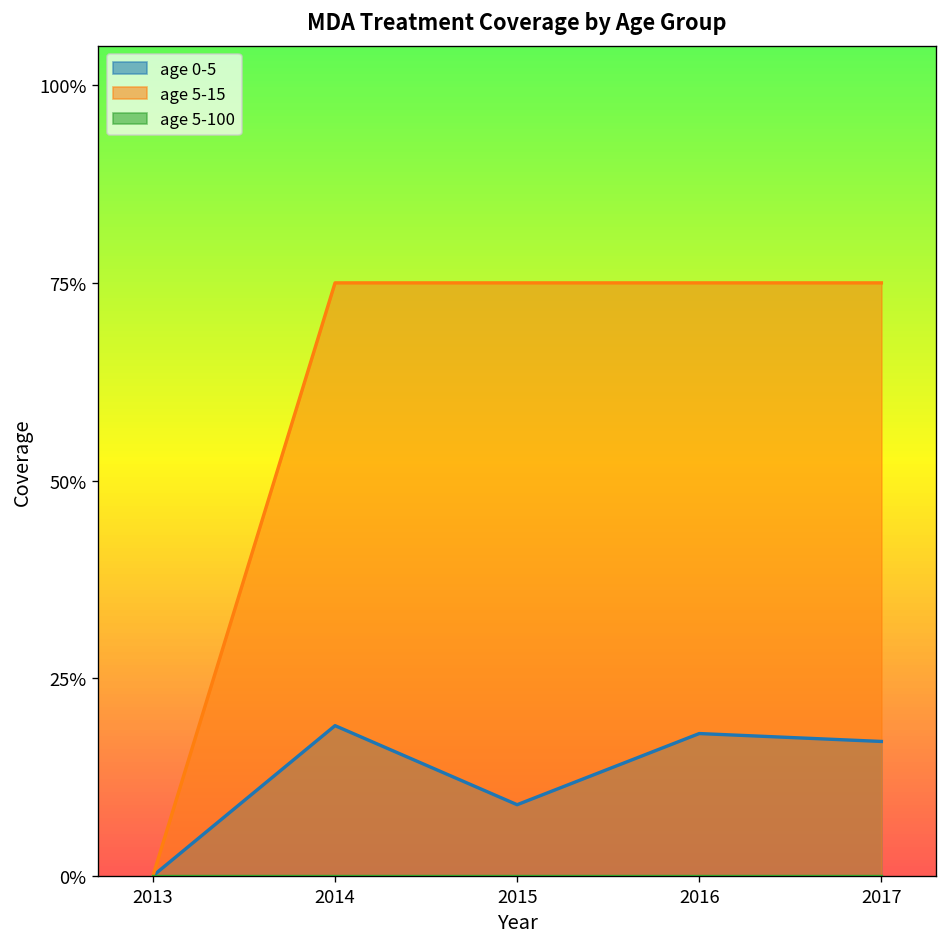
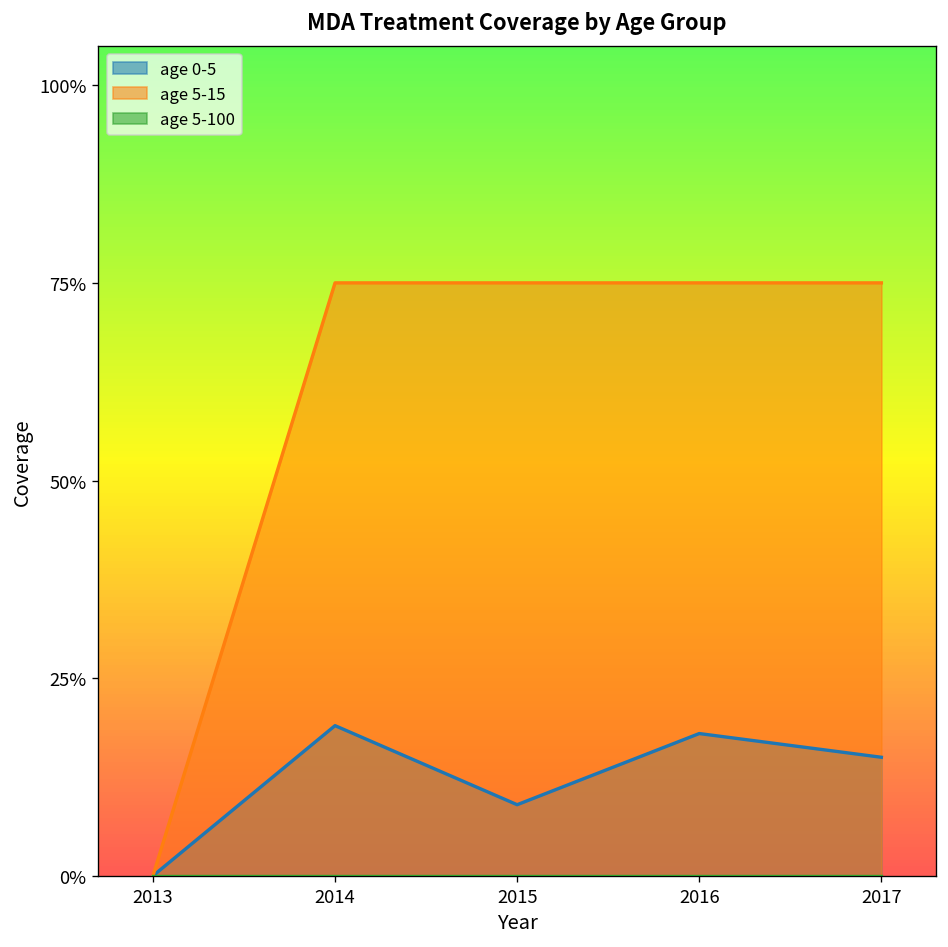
  {
    "age 0-5": {
      "2014": "19%",
      "2015": "9%",
      "2016": "18%",
-     "2017": "17%"
+     "2017": "15%"
    },
    "age 5-15": {
      "2014": "75%",
      "2015": "75%",
      "2016": "75%",
      "2017": "75%"
    },
    "age 5-100": {
      "2014": "0%",
      "2015": "0%",
      "2016": "0%",
      "2017": "0%"
    }
  }
